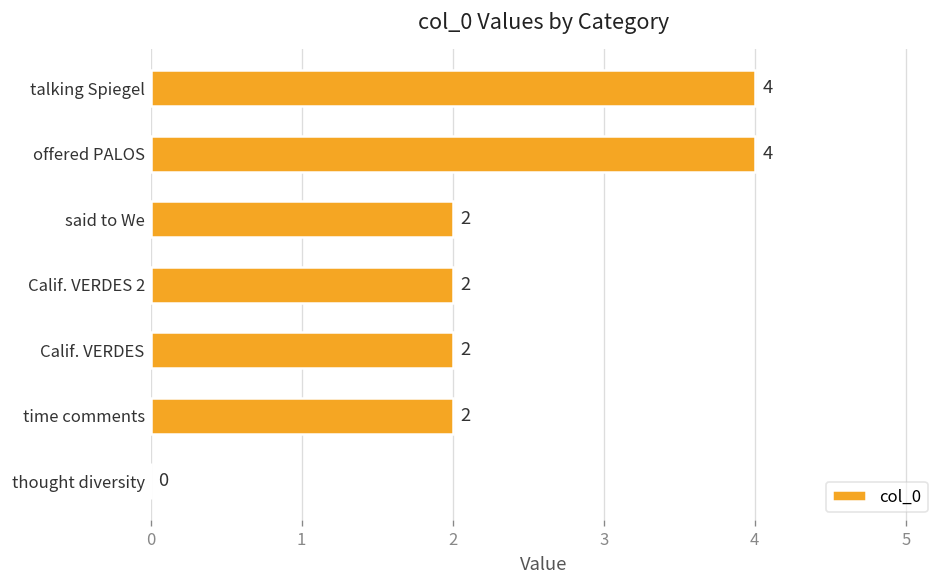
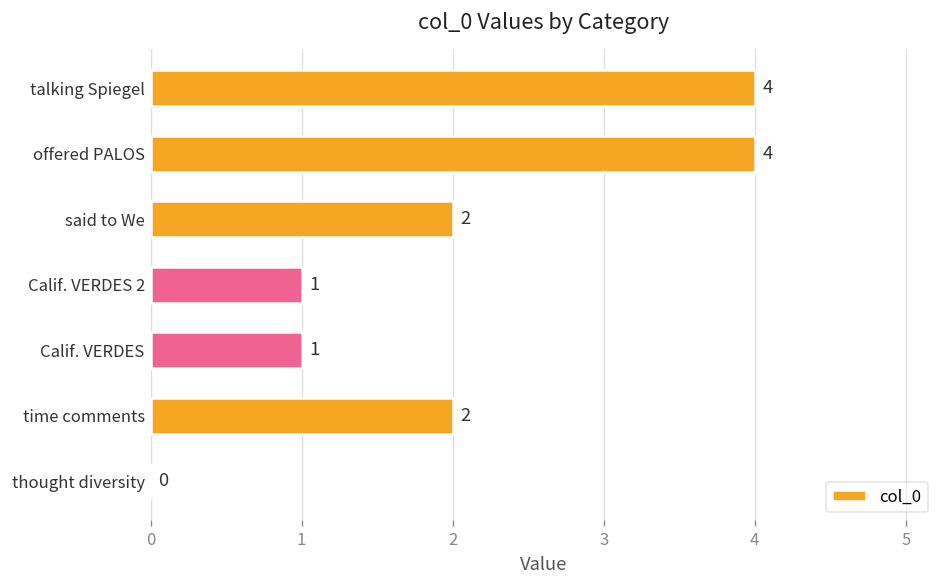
  {
    "talking Spiegel": 4,
    "offered PALOS": 4,
    "said to We": 2,
-   "Calif. VERDES 2": 2,
-   "Calif. VERDES": 2,
+   "Calif. VERDES 2": 1,
+   "Calif. VERDES": 1,
    "time comments": 2,
    "thought diversity": 0
  }
